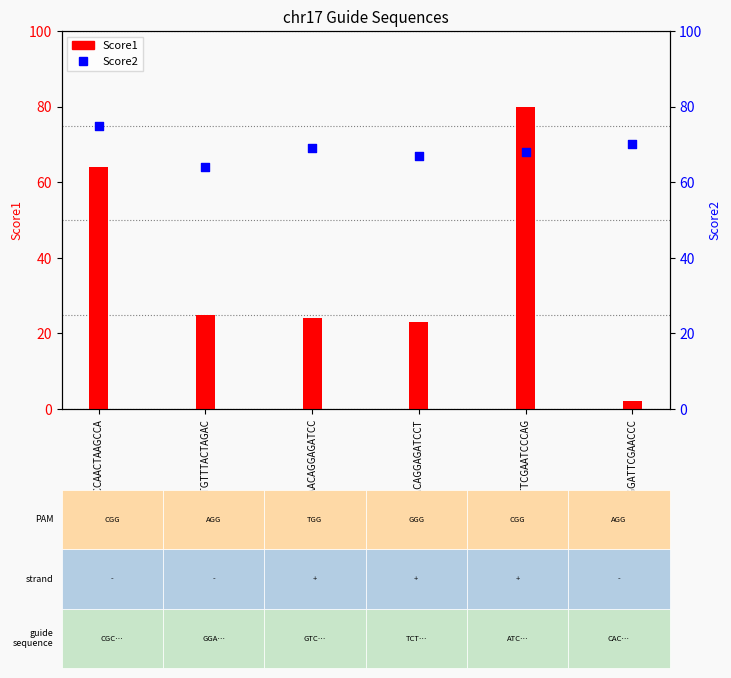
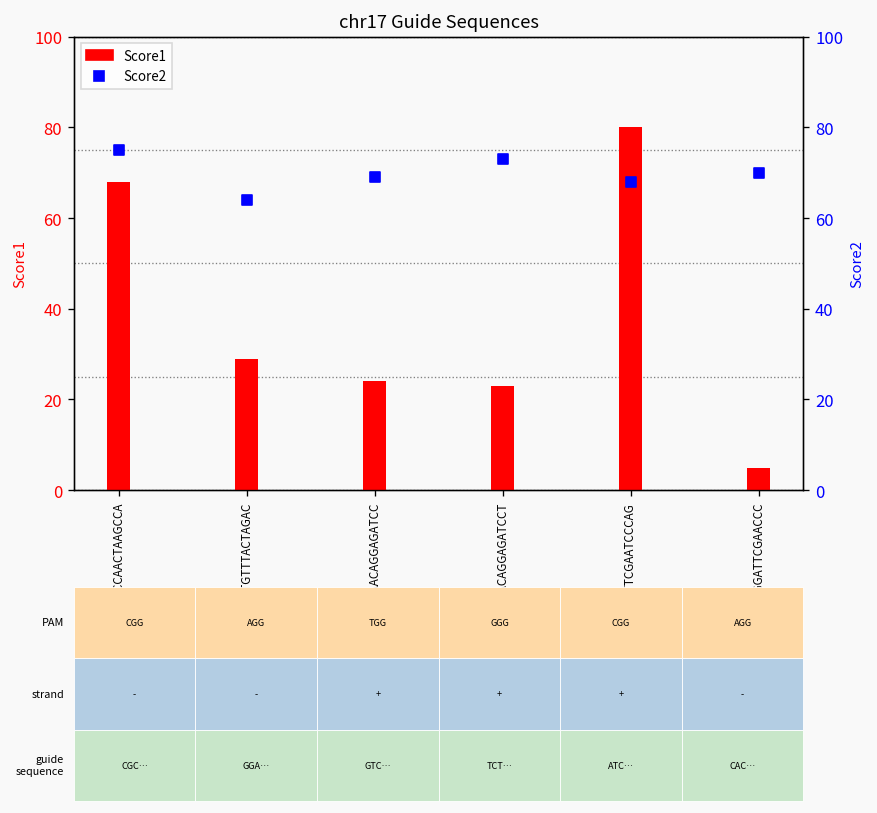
  {
    "Score1": {
-     "CGCTTTAACCAACTAAGCCA": 64,
-     "GGATCTCCTGTTTACTAGAC": 25,
+     "CGCTTTAACCAACTAAGCCA": 68,
+     "GGATCTCCTGTTTACTAGAC": 29,
      "GTCTAGTAAACAGGAGATCC": 24,
      "TCTAGTAAACAGGAGATCCT": 23,
      "ATCCTGGGTTCGAATCCCAG": 80,
-     "CACCGCTGGGATTCGAACCC": 2
+     "CACCGCTGGGATTCGAACCC": 5
    },
    "Score2": {
-     "TCTAGTAAACAGGAGATCCT": 67
+     "TCTAGTAAACAGGAGATCCT": 73
    }
  }
